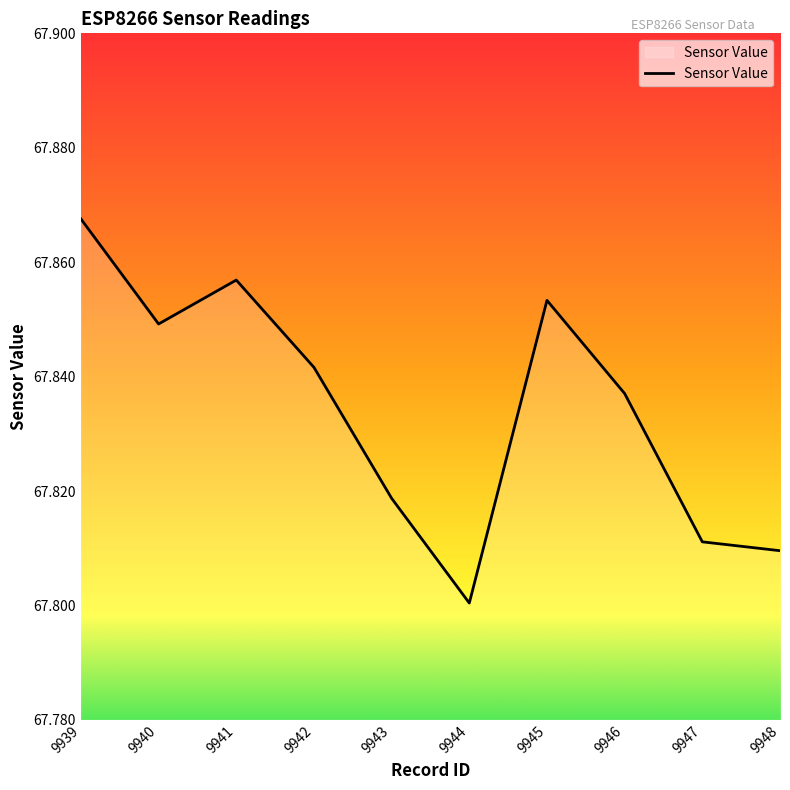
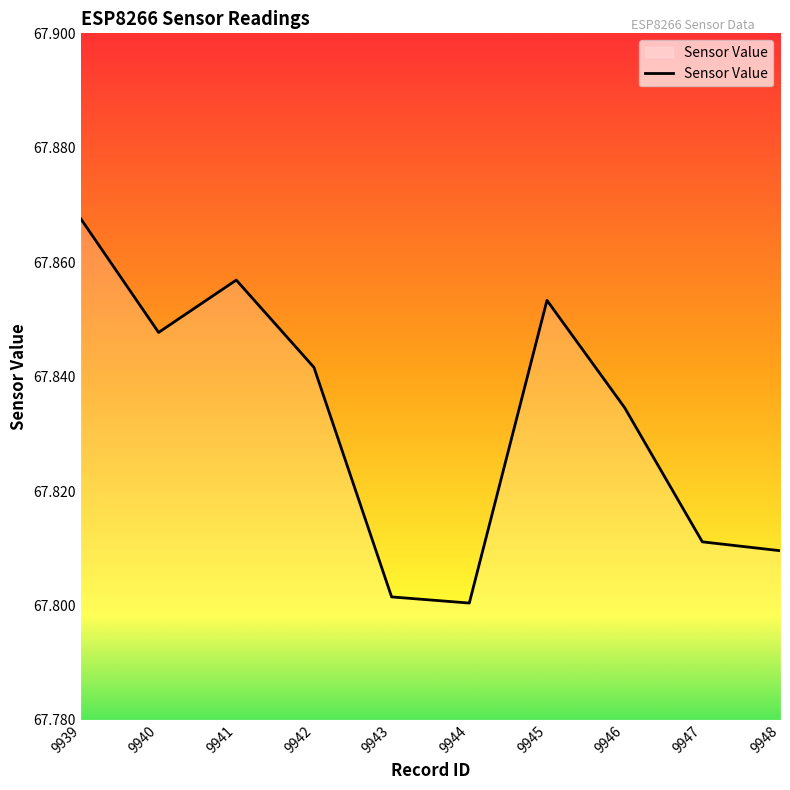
  {
    "9939": 67.868,
-   "9940": 67.849,
+   "9940": 67.848,
    "9941": 67.857,
    "9942": 67.842,
-   "9943": 67.819,
+   "9943": 67.801,
    "9944": 67.800,
    "9945": 67.853,
-   "9946": 67.837,
+   "9946": 67.835,
    "9947": 67.811,
    "9948": 67.810
  }
